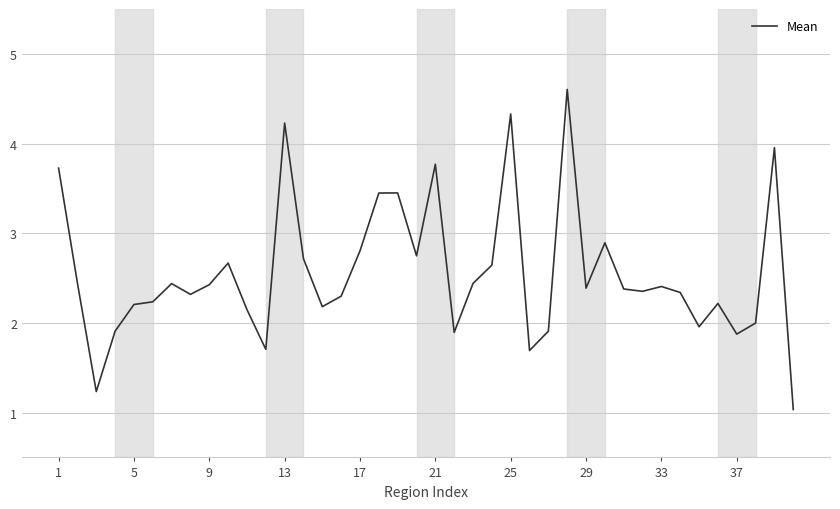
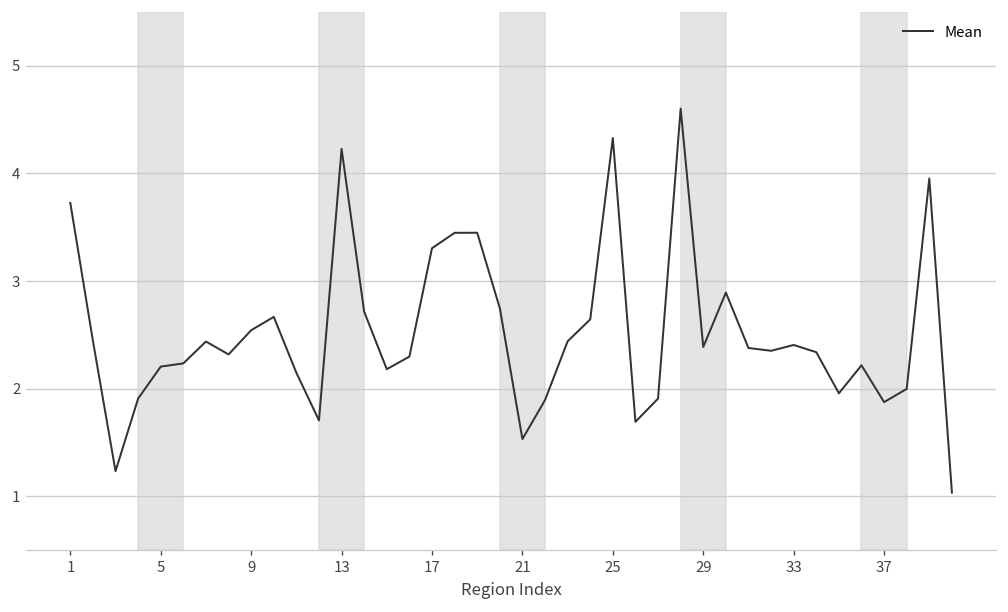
  {
    "1": 3.7,
    "5": 2.2,
-   "9": 2.4,
+   "9": 2.5,
    "13": 4.2,
-   "17": 2.8,
-   "21": 3.8,
+   "17": 3.3,
+   "21": 1.5,
    "25": 4.3,
    "29": 2.4,
    "33": 2.4,
    "37": 1.9
  }
